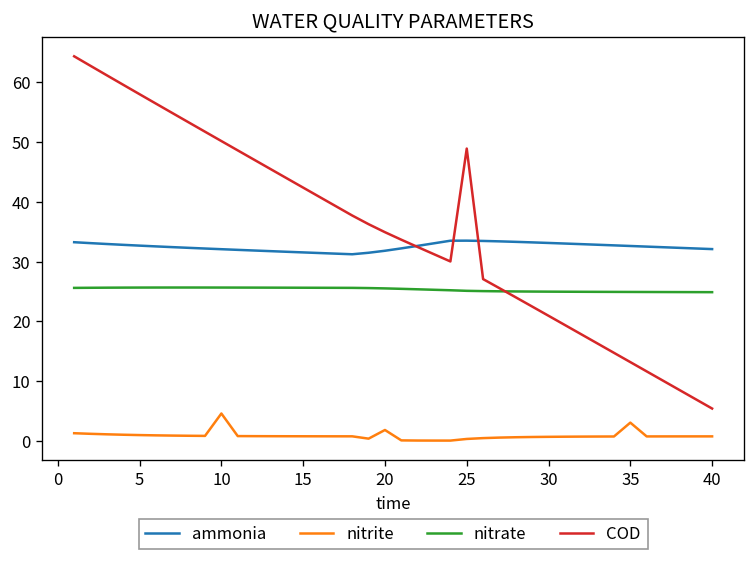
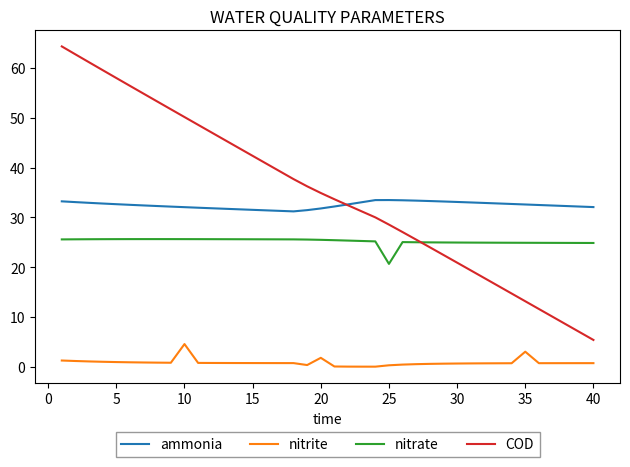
  {
    "ammonia": {
      "5": 33,
      "10": 32,
      "15": 32,
      "20": 32,
      "25": 33,
      "30": 33,
      "35": 33,
      "40": 32
    },
    "nitrite": {
      "5": 1,
      "10": 5,
      "15": 1,
      "20": 2,
      "25": 0,
      "30": 1,
      "35": 3,
      "40": 1
    },
    "nitrate": {
      "5": 26,
      "10": 26,
      "15": 26,
      "20": 25,
-     "25": 25,
+     "25": 21,
      "30": 25,
      "35": 25,
      "40": 25
    },
    "COD": {
      "5": 58,
      "10": 50,
      "15": 42,
      "20": 35,
-     "25": 49,
+     "25": 29,
      "30": 21,
      "35": 13,
      "40": 5
    }
  }
